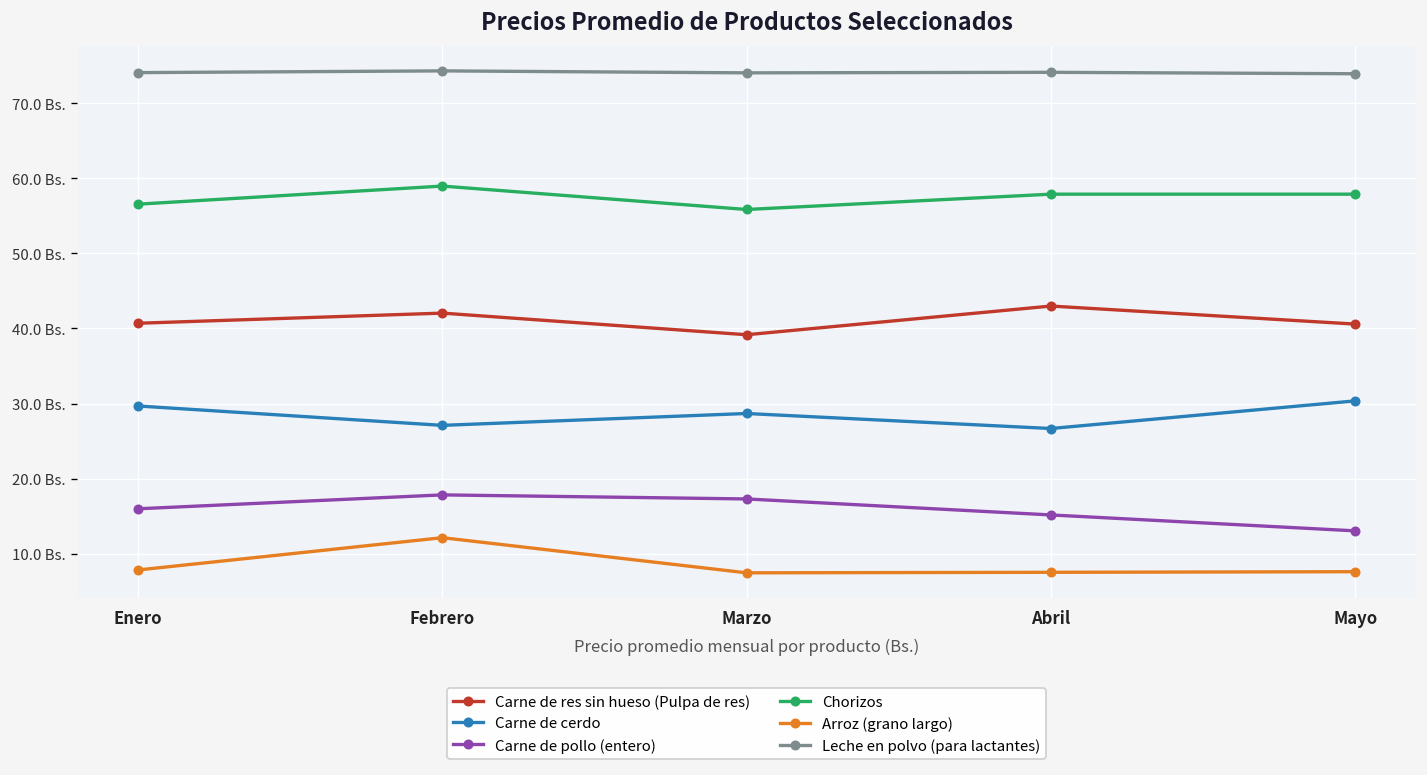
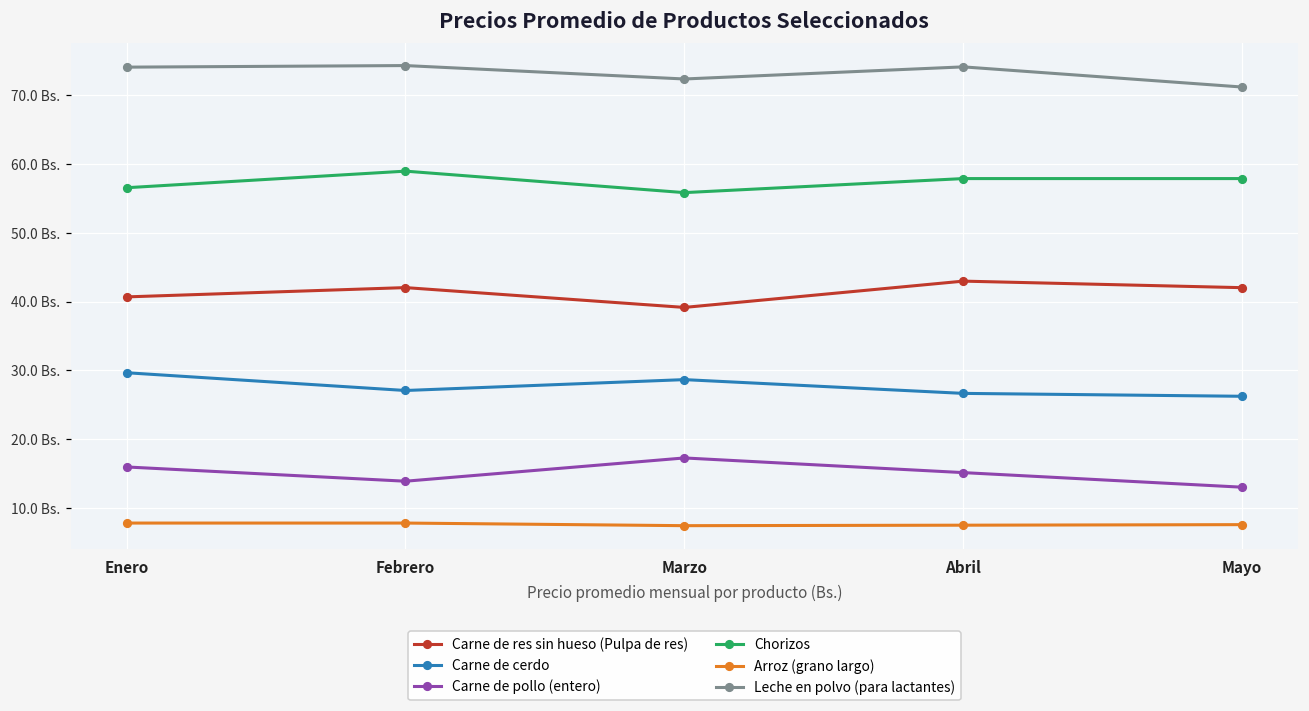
  {
    "Carne de res sin hueso (Pulpa de res)": {
      "Enero": "41 Bs.",
      "Febrero": "42 Bs.",
      "Marzo": "39 Bs.",
      "Abril": "43 Bs.",
-     "Mayo": "41 Bs."
+     "Mayo": "42 Bs."
    },
    "Carne de cerdo": {
      "Enero": "30 Bs.",
      "Febrero": "27 Bs.",
      "Marzo": "29 Bs.",
      "Abril": "27 Bs.",
-     "Mayo": "30 Bs."
+     "Mayo": "26 Bs."
    },
    "Carne de pollo (entero)": {
      "Enero": "16 Bs.",
-     "Febrero": "18 Bs.",
+     "Febrero": "14 Bs.",
      "Marzo": "17 Bs.",
      "Abril": "15 Bs.",
      "Mayo": "13 Bs."
    },
    "Chorizos": {
      "Enero": "57 Bs.",
      "Febrero": "59 Bs.",
      "Marzo": "56 Bs.",
      "Abril": "58 Bs.",
      "Mayo": "58 Bs."
    },
    "Arroz (grano largo)": {
      "Enero": "8 Bs.",
-     "Febrero": "12 Bs.",
+     "Febrero": "8 Bs.",
      "Marzo": "7 Bs.",
      "Abril": "8 Bs.",
      "Mayo": "8 Bs."
    },
    "Leche en polvo (para lactantes)": {
      "Enero": "74 Bs.",
      "Febrero": "74 Bs.",
-     "Marzo": "74 Bs.",
+     "Marzo": "72 Bs.",
      "Abril": "74 Bs.",
-     "Mayo": "74 Bs."
+     "Mayo": "71 Bs."
    }
  }
